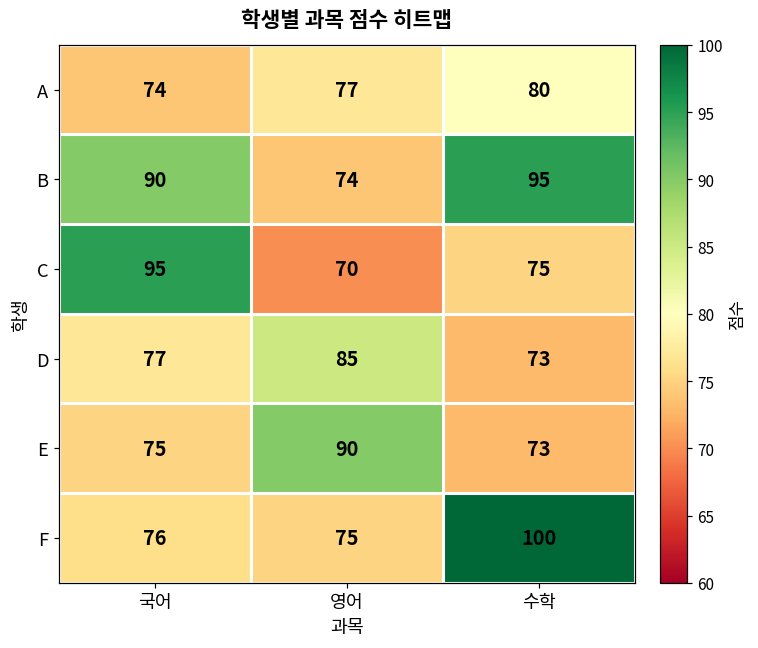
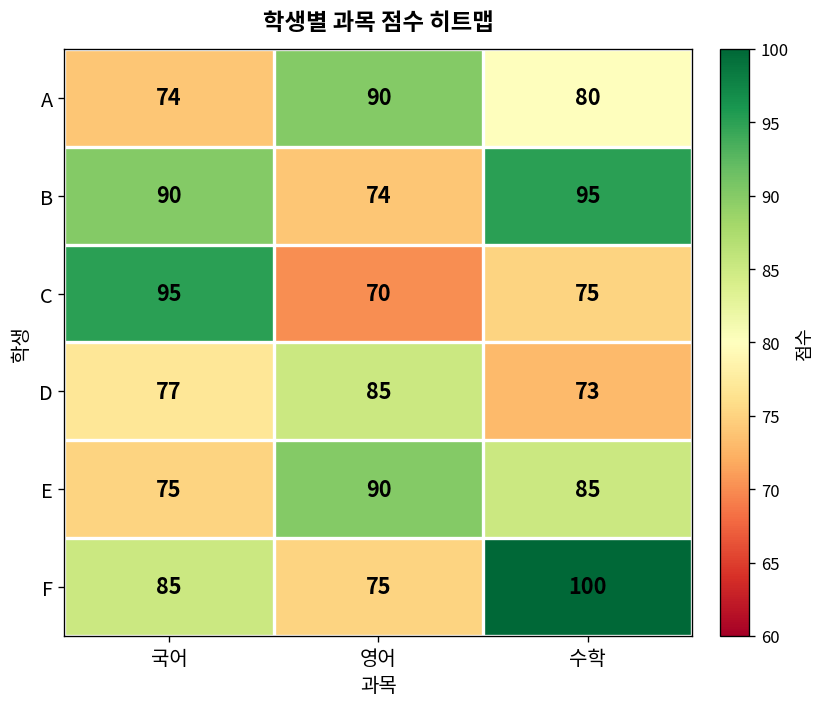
  {
    "A": {
      "국어": 74,
-     "영어": 77,
+     "영어": 90,
      "수학": 80
    },
    "B": {
      "국어": 90,
      "영어": 74,
      "수학": 95
    },
    "C": {
      "국어": 95,
      "영어": 70,
      "수학": 75
    },
    "D": {
      "국어": 77,
      "영어": 85,
      "수학": 73
    },
    "E": {
      "국어": 75,
      "영어": 90,
-     "수학": 73
+     "수학": 85
    },
    "F": {
-     "국어": 76,
+     "국어": 85,
      "영어": 75,
      "수학": 100
    }
  }
